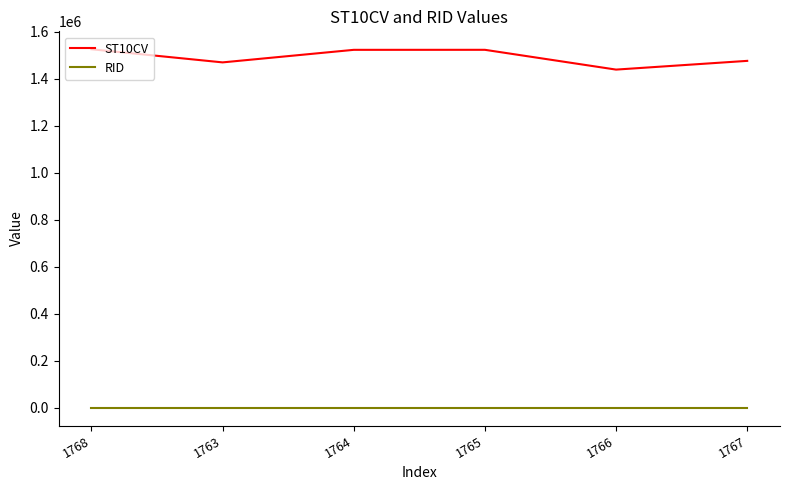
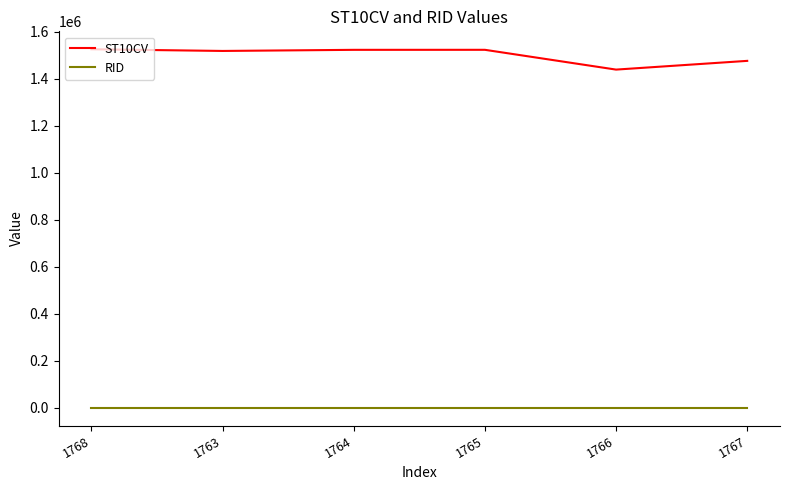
  {
    "ST10CV": {
-     "1763": 1470000,
+     "1763": 1520000,
      "1764": 1520000,
      "1765": 1520000,
      "1766": 1440000,
      "1767": 1480000
    },
    "RID": {
      "1768": 0,
      "1763": 0,
      "1764": 0,
      "1765": 0,
      "1766": 0,
      "1767": 0
    }
  }
